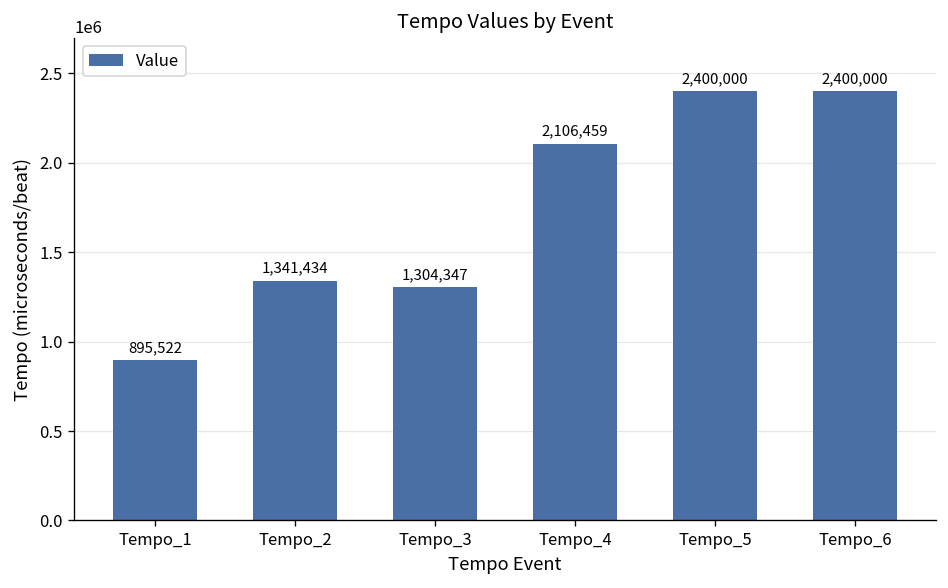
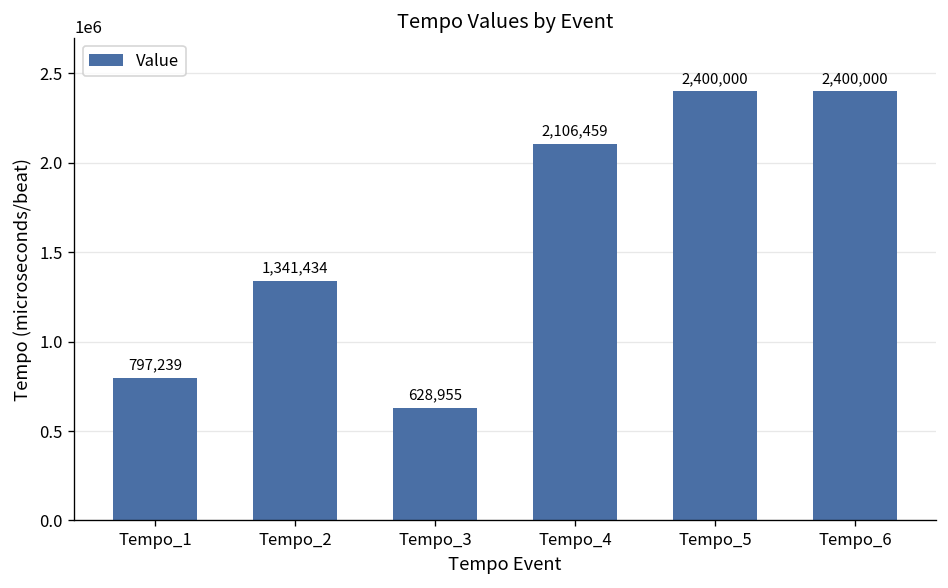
  {
-   "Tempo_1": "895,522",
+   "Tempo_1": "797,239",
    "Tempo_2": "1,341,434",
-   "Tempo_3": "1,304,347",
+   "Tempo_3": "628,955",
    "Tempo_4": "2,106,459",
    "Tempo_5": "2,400,000",
    "Tempo_6": "2,400,000"
  }
